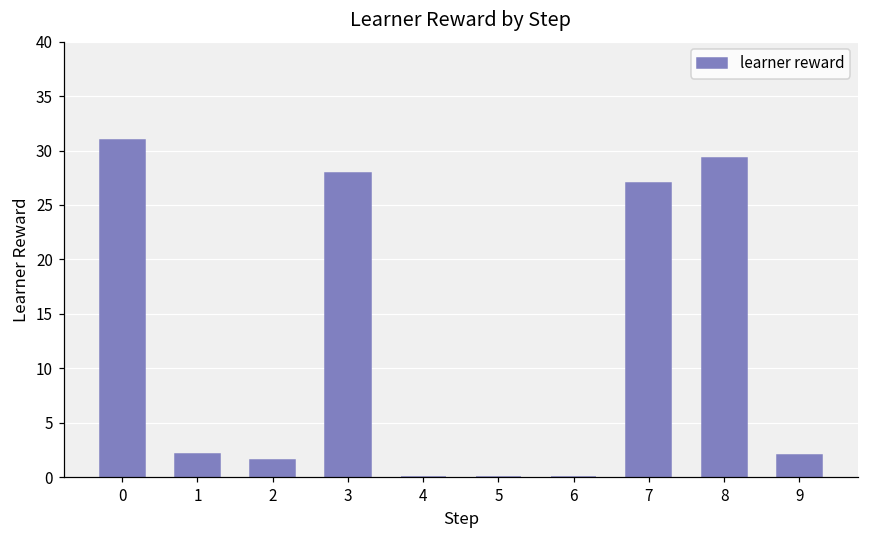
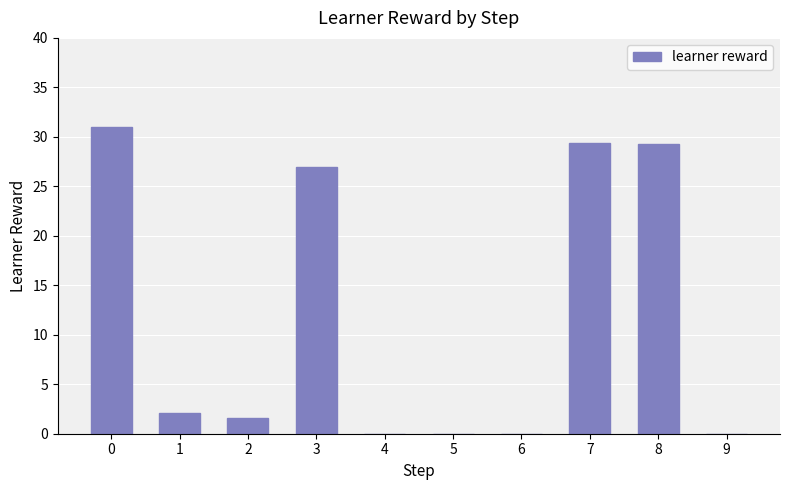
  {
    "0": 31,
    "1": 2,
    "2": 2,
-   "3": 28,
+   "3": 27,
    "4": 0,
    "5": 0,
    "6": 0,
-   "7": 27,
+   "7": 29,
    "8": 29,
-   "9": 2
+   "9": 0
  }
